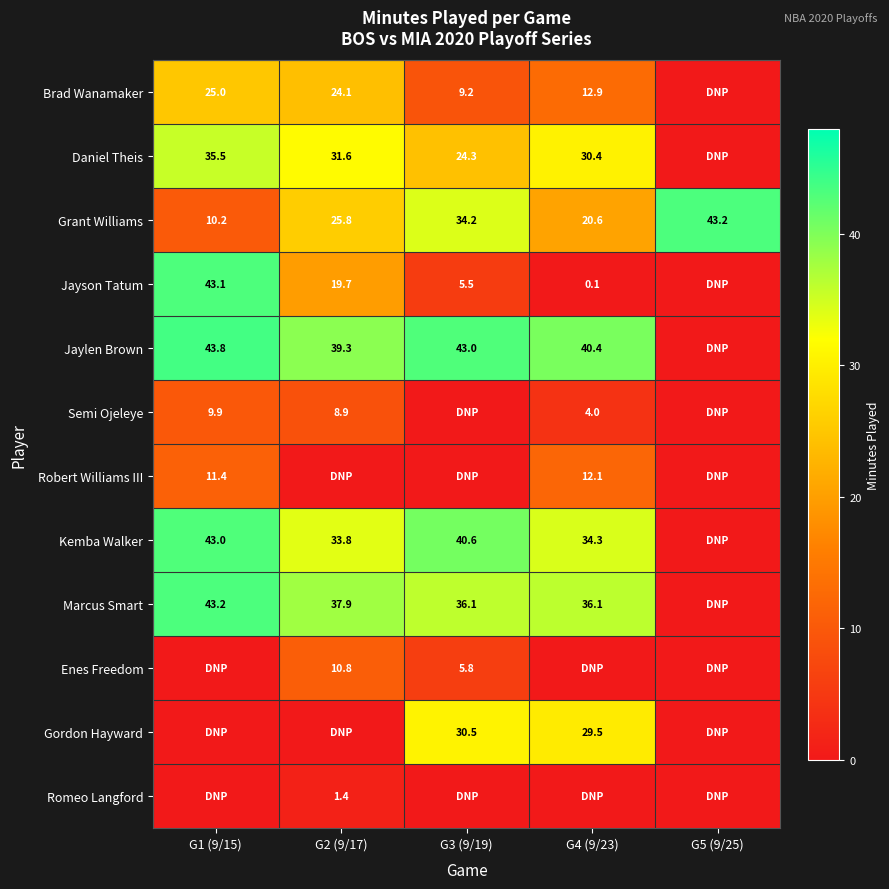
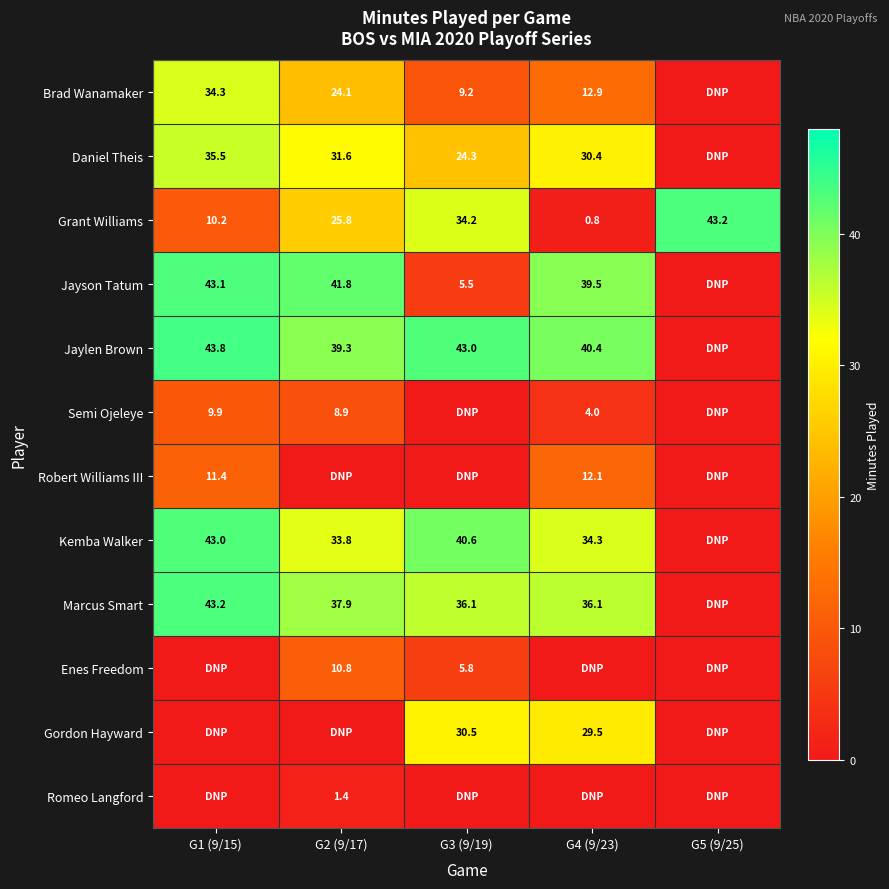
  {
    "Brad Wanamaker": {
-     "G1 (9/15)": 25.0,
+     "G1 (9/15)": 34.3,
      "G2 (9/17)": 24.1,
      "G3 (9/19)": 9.2,
      "G4 (9/23)": 12.9
    },
    "Daniel Theis": {
      "G1 (9/15)": 35.5,
      "G2 (9/17)": 31.6,
      "G3 (9/19)": 24.3,
      "G4 (9/23)": 30.4
    },
    "Grant Williams": {
      "G1 (9/15)": 10.2,
      "G2 (9/17)": 25.8,
      "G3 (9/19)": 34.2,
-     "G4 (9/23)": 20.6,
+     "G4 (9/23)": 0.8,
      "G5 (9/25)": 43.2
    },
    "Jayson Tatum": {
      "G1 (9/15)": 43.1,
-     "G2 (9/17)": 19.7,
+     "G2 (9/17)": 41.8,
      "G3 (9/19)": 5.5,
-     "G4 (9/23)": 0.1
+     "G4 (9/23)": 39.5
    },
    "Jaylen Brown": {
      "G1 (9/15)": 43.8,
      "G2 (9/17)": 39.3,
      "G3 (9/19)": 43.0,
      "G4 (9/23)": 40.4
    },
    "Semi Ojeleye": {
      "G1 (9/15)": 9.9,
      "G2 (9/17)": 8.9,
      "G4 (9/23)": 4.0
    },
    "Robert Williams III": {
      "G1 (9/15)": 11.4,
      "G4 (9/23)": 12.1
    },
    "Kemba Walker": {
      "G1 (9/15)": 43.0,
      "G2 (9/17)": 33.8,
      "G3 (9/19)": 40.6,
      "G4 (9/23)": 34.3
    },
    "Marcus Smart": {
      "G1 (9/15)": 43.2,
      "G2 (9/17)": 37.9,
      "G3 (9/19)": 36.1,
      "G4 (9/23)": 36.1
    },
    "Enes Freedom": {
      "G2 (9/17)": 10.8,
      "G3 (9/19)": 5.8
    },
    "Gordon Hayward": {
      "G3 (9/19)": 30.5,
      "G4 (9/23)": 29.5
    },
    "Romeo Langford": {
      "G2 (9/17)": 1.4
    }
  }
